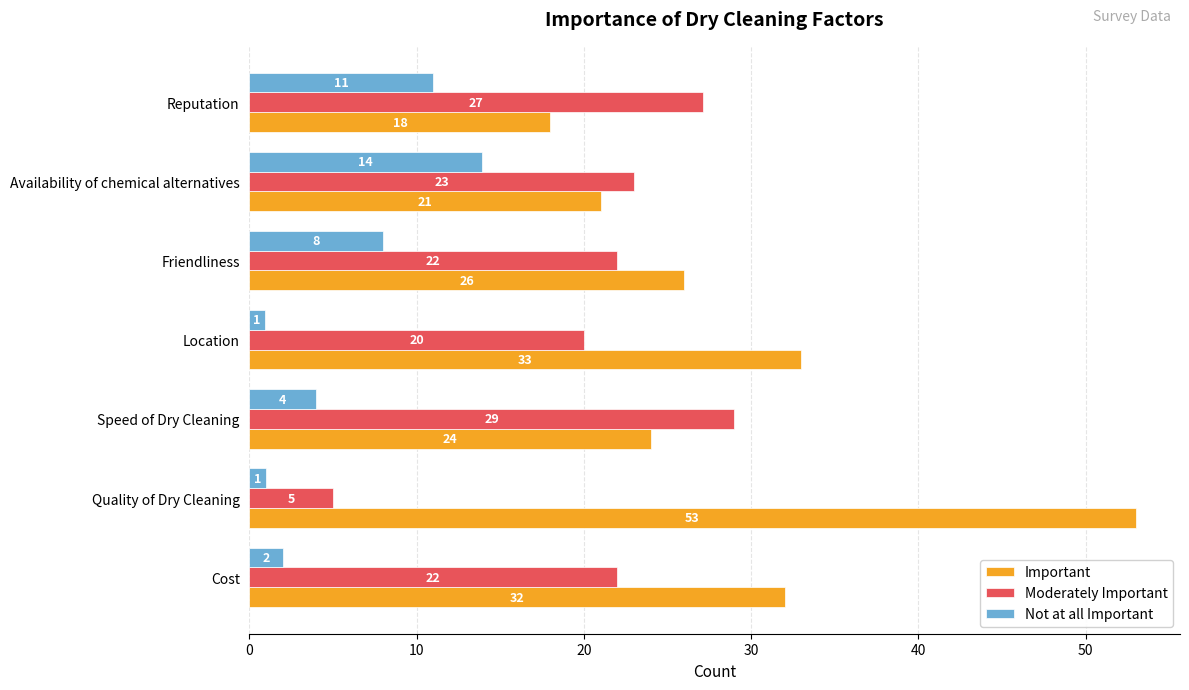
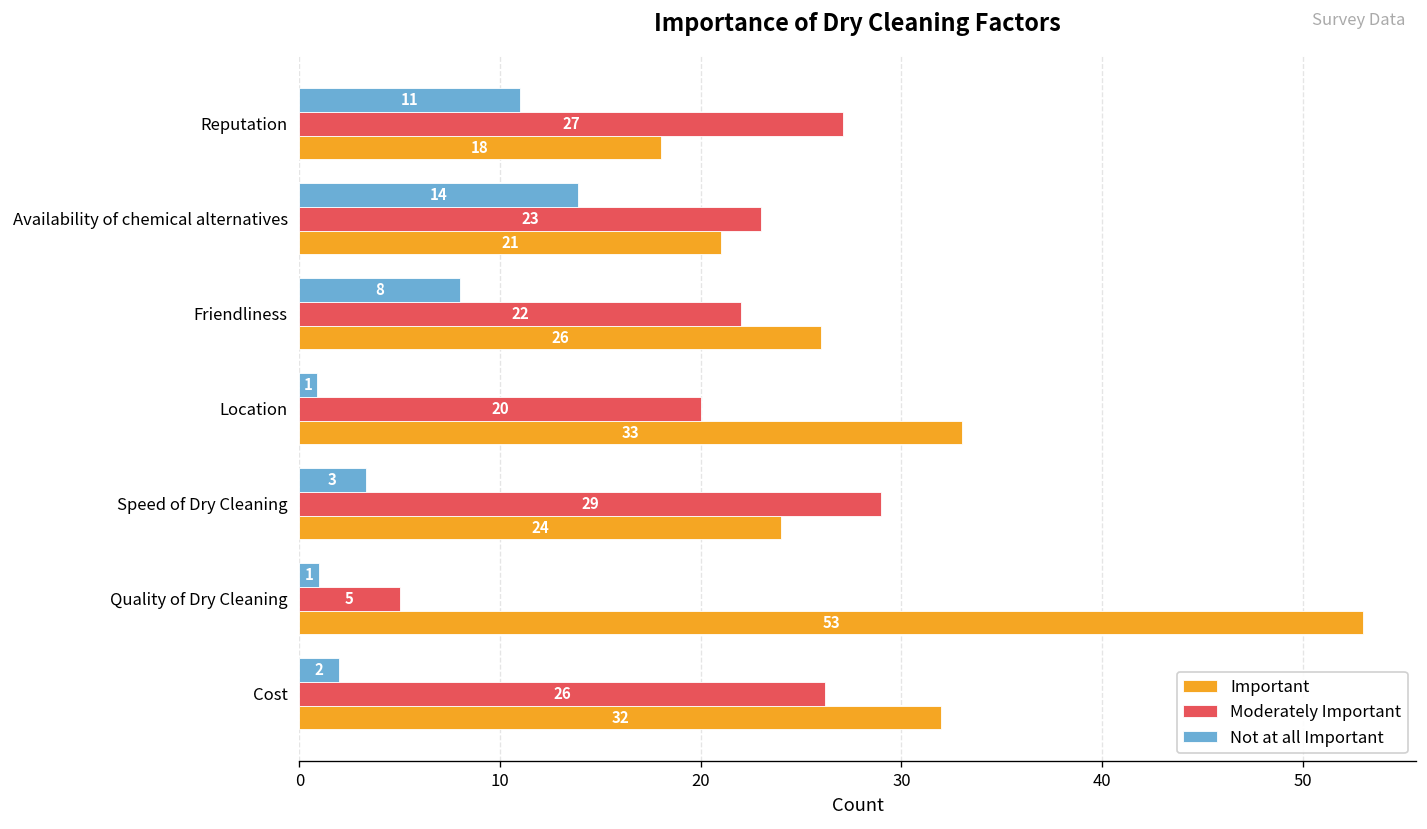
  {
    "Important": {
      "Reputation": 18,
      "Availability of chemical alternatives": 21,
      "Friendliness": 26,
      "Location": 33,
      "Speed of Dry Cleaning": 24,
      "Quality of Dry Cleaning": 53,
      "Cost": 32
    },
    "Moderately Important": {
      "Reputation": 27,
      "Availability of chemical alternatives": 23,
      "Friendliness": 22,
      "Location": 20,
      "Speed of Dry Cleaning": 29,
      "Quality of Dry Cleaning": 5,
-     "Cost": 22
+     "Cost": 26
    },
    "Not at all Important": {
      "Reputation": 11,
      "Availability of chemical alternatives": 14,
      "Friendliness": 8,
      "Location": 1,
-     "Speed of Dry Cleaning": 4,
+     "Speed of Dry Cleaning": 3,
      "Quality of Dry Cleaning": 1,
      "Cost": 2
    }
  }
